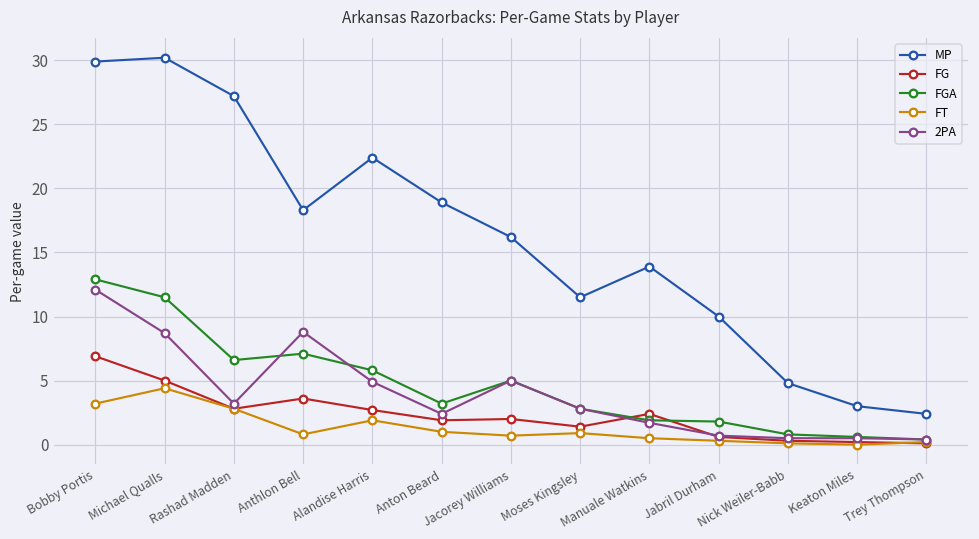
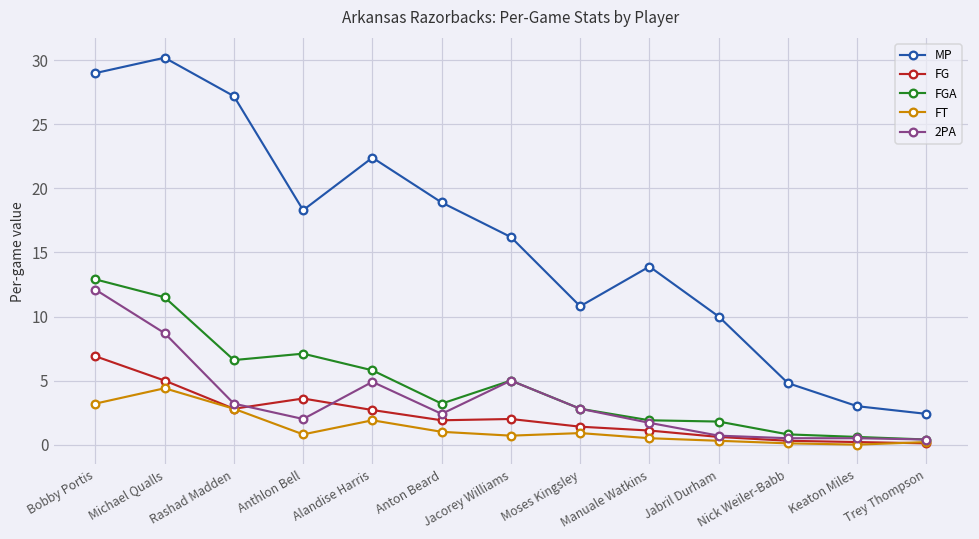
  {
    "MP": {
-     "Bobby Portis": 29.9,
+     "Bobby Portis": 29.0,
      "Michael Qualls": 30.2,
      "Rashad Madden": 27.2,
      "Anthlon Bell": 18.3,
      "Alandise Harris": 22.4,
      "Anton Beard": 18.9,
      "Jacorey Williams": 16.2,
-     "Moses Kingsley": 11.5,
+     "Moses Kingsley": 10.8,
      "Manuale Watkins": 13.9,
      "Jabril Durham": 10.0,
      "Nick Weiler-Babb": 4.8,
      "Keaton Miles": 3.0,
      "Trey Thompson": 2.4
    },
    "FG": {
      "Bobby Portis": 6.9,
      "Michael Qualls": 5.0,
      "Anthlon Bell": 3.6,
      "Alandise Harris": 2.7,
      "Anton Beard": 1.9,
      "Jacorey Williams": 2.0,
      "Moses Kingsley": 1.4,
-     "Manuale Watkins": 2.4
+     "Manuale Watkins": 1.1
    },
    "FGA": {
      "Bobby Portis": 12.9,
      "Michael Qualls": 11.5,
      "Rashad Madden": 6.6,
      "Anthlon Bell": 7.1,
      "Alandise Harris": 5.8,
      "Anton Beard": 3.2,
      "Jabril Durham": 1.8,
      "Nick Weiler-Babb": 0.8
    },
    "FT": {
      "Bobby Portis": 3.2,
      "Michael Qualls": 4.4,
      "Anthlon Bell": 0.8,
      "Alandise Harris": 1.9,
      "Anton Beard": 1.0,
      "Jacorey Williams": 0.7,
      "Moses Kingsley": 0.9,
      "Manuale Watkins": 0.5,
      "Jabril Durham": 0.3
    },
    "2PA": {
      "Bobby Portis": 12.1,
      "Michael Qualls": 8.7,
      "Rashad Madden": 3.2,
-     "Anthlon Bell": 8.8,
+     "Anthlon Bell": 2.0,
      "Alandise Harris": 4.9,
      "Anton Beard": 2.4
    }
  }
